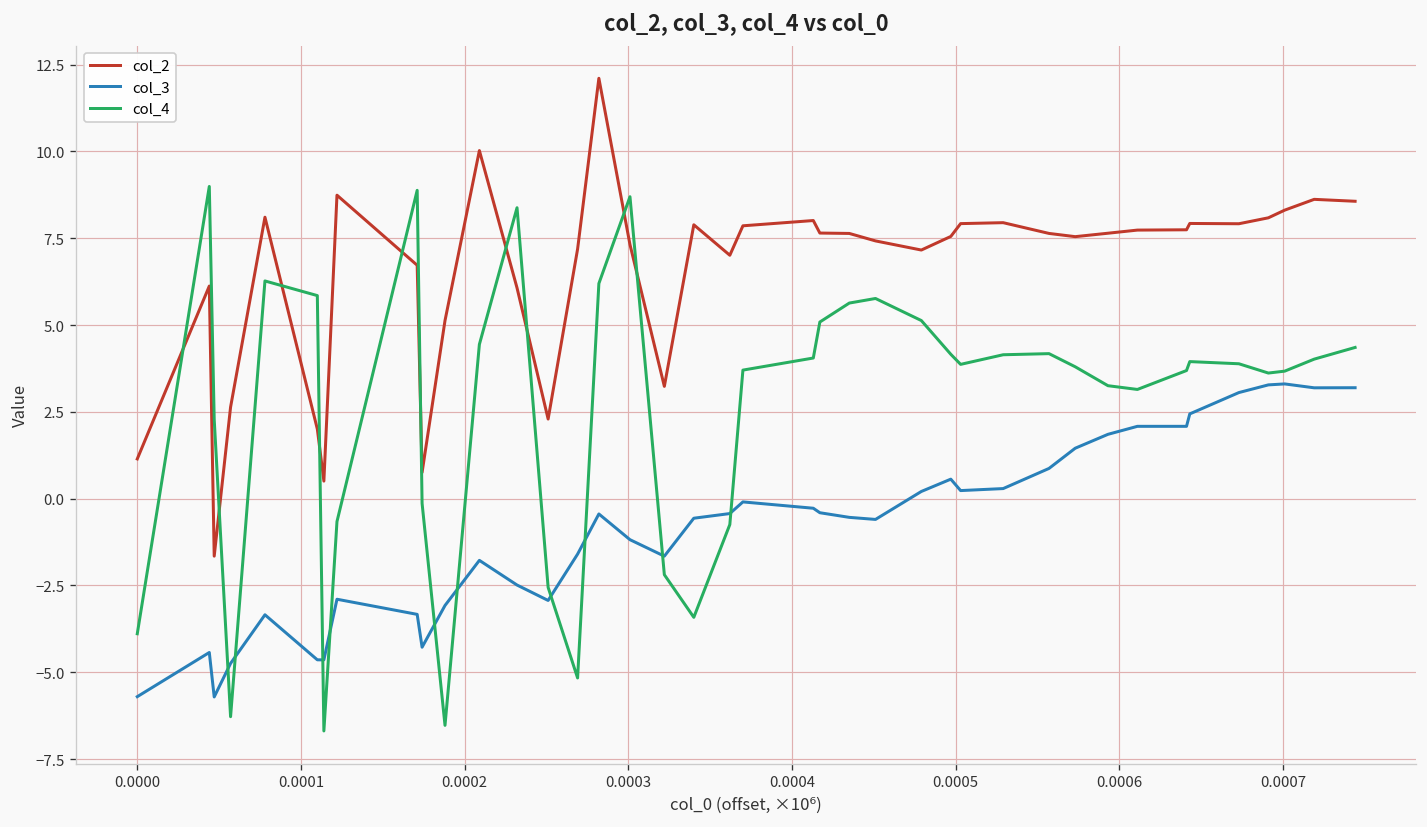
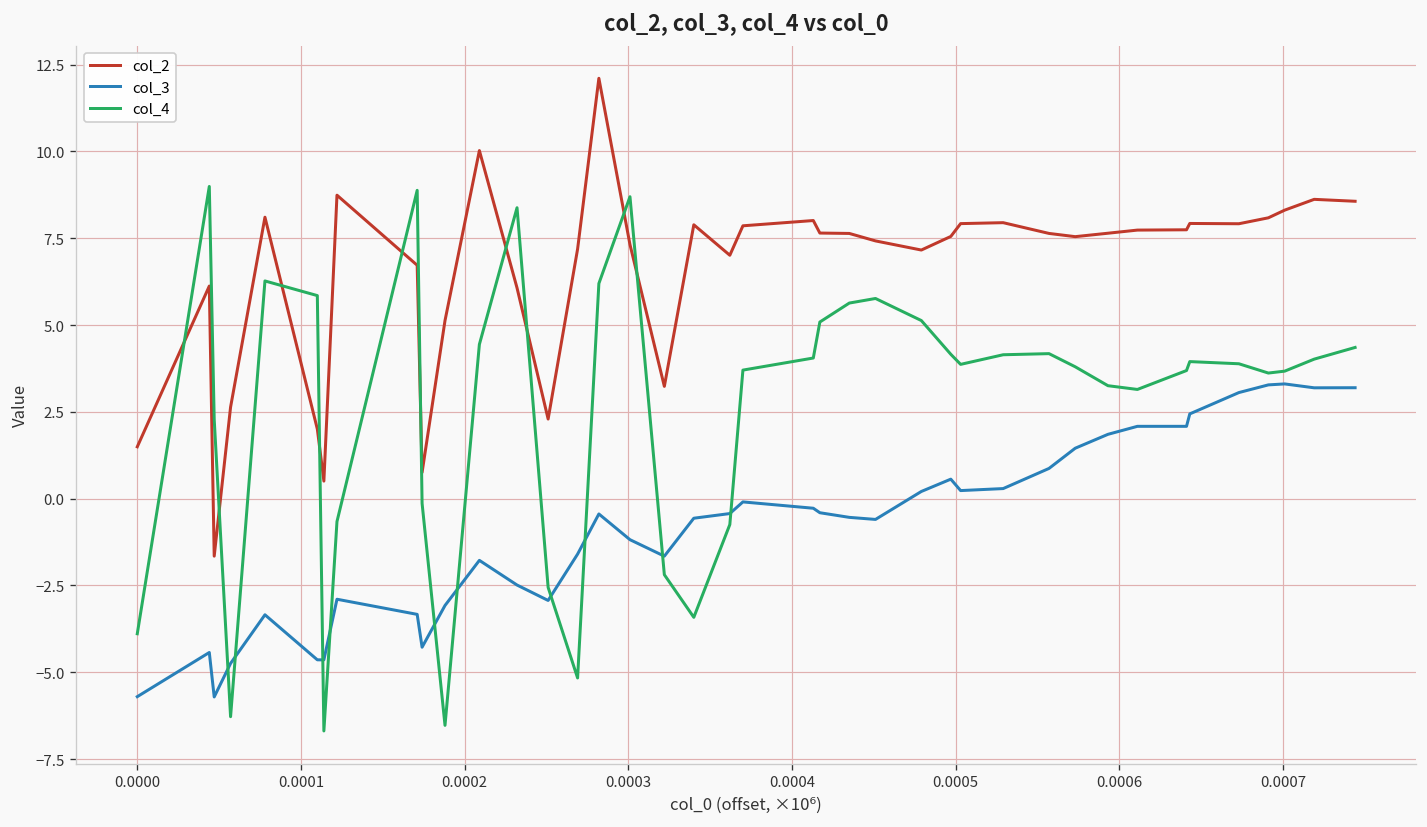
  {
    "col_2": {
-     "0.0000": 1.1
+     "0.0000": 1.5
    },
    "col_3": {
      "0.0000": -5.7
    },
    "col_4": {
      "0.0000": -3.9
    }
  }
